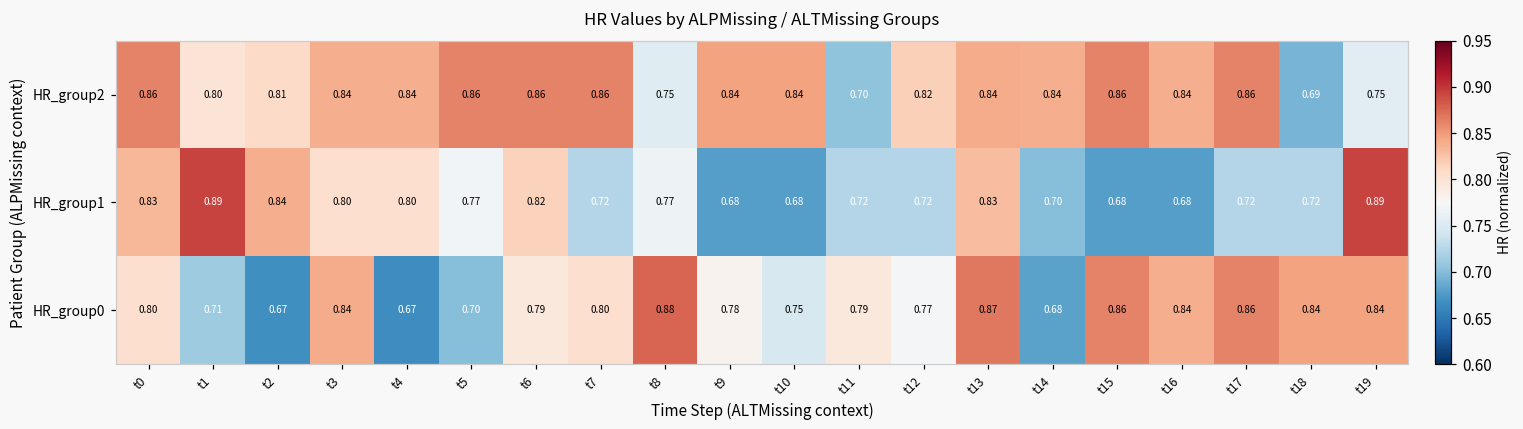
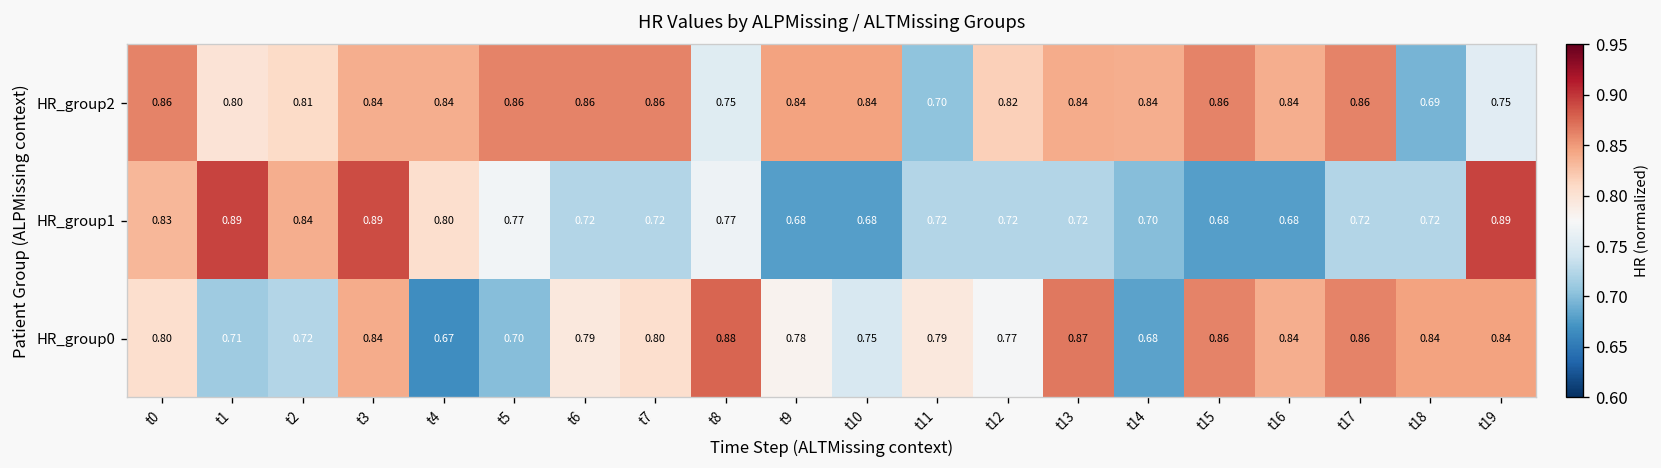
  {
    "HR_group2": {
      "t0": 0.86,
      "t1": 0.80,
      "t2": 0.81,
      "t3": 0.84,
      "t4": 0.84,
      "t5": 0.86,
      "t6": 0.86,
      "t7": 0.86,
      "t8": 0.75,
      "t9": 0.84,
      "t10": 0.84,
      "t11": 0.70,
      "t12": 0.82,
      "t13": 0.84,
      "t14": 0.84,
      "t15": 0.86,
      "t16": 0.84,
      "t17": 0.86,
      "t18": 0.69,
      "t19": 0.75
    },
    "HR_group1": {
      "t0": 0.83,
      "t1": 0.89,
      "t2": 0.84,
-     "t3": 0.80,
+     "t3": 0.89,
      "t4": 0.80,
      "t5": 0.77,
-     "t6": 0.82,
+     "t6": 0.72,
      "t7": 0.72,
      "t8": 0.77,
      "t9": 0.68,
      "t10": 0.68,
      "t11": 0.72,
      "t12": 0.72,
-     "t13": 0.83,
+     "t13": 0.72,
      "t14": 0.70,
      "t15": 0.68,
      "t16": 0.68,
      "t17": 0.72,
      "t18": 0.72,
      "t19": 0.89
    },
    "HR_group0": {
      "t0": 0.80,
      "t1": 0.71,
-     "t2": 0.67,
+     "t2": 0.72,
      "t3": 0.84,
      "t4": 0.67,
      "t5": 0.70,
      "t6": 0.79,
      "t7": 0.80,
      "t8": 0.88,
      "t9": 0.78,
      "t10": 0.75,
      "t11": 0.79,
      "t12": 0.77,
      "t13": 0.87,
      "t14": 0.68,
      "t15": 0.86,
      "t16": 0.84,
      "t17": 0.86,
      "t18": 0.84,
      "t19": 0.84
    }
  }
